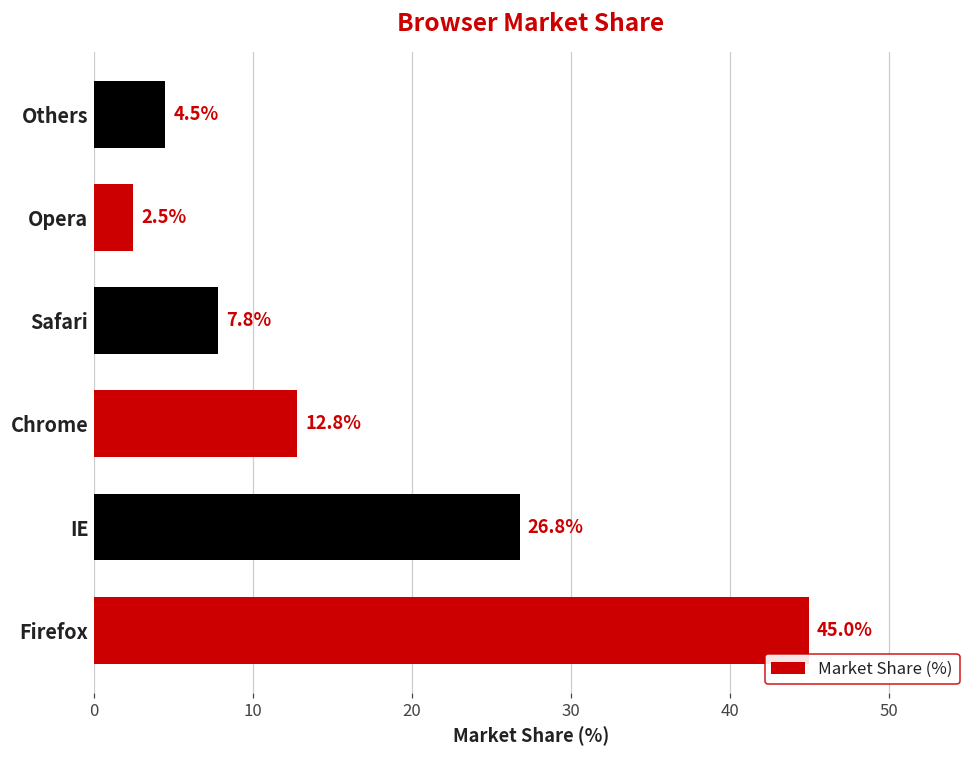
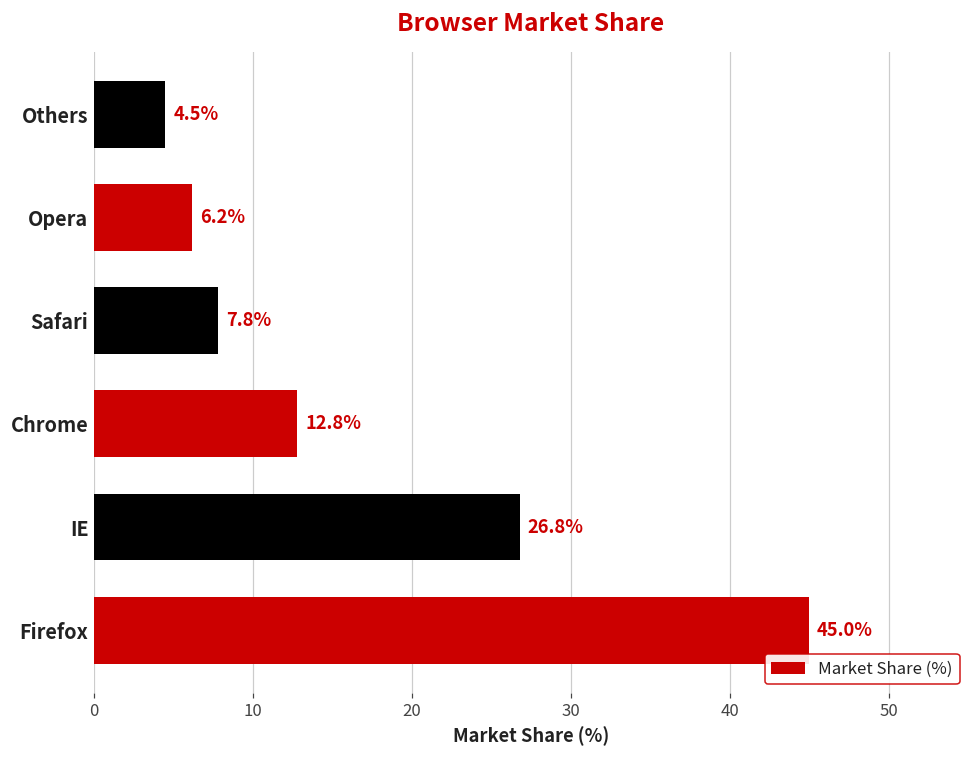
  {
    "Others": "4.5%",
-   "Opera": "2.5%",
+   "Opera": "6.2%",
    "Safari": "7.8%",
    "Chrome": "12.8%",
    "IE": "26.8%",
    "Firefox": "45.0%"
  }
